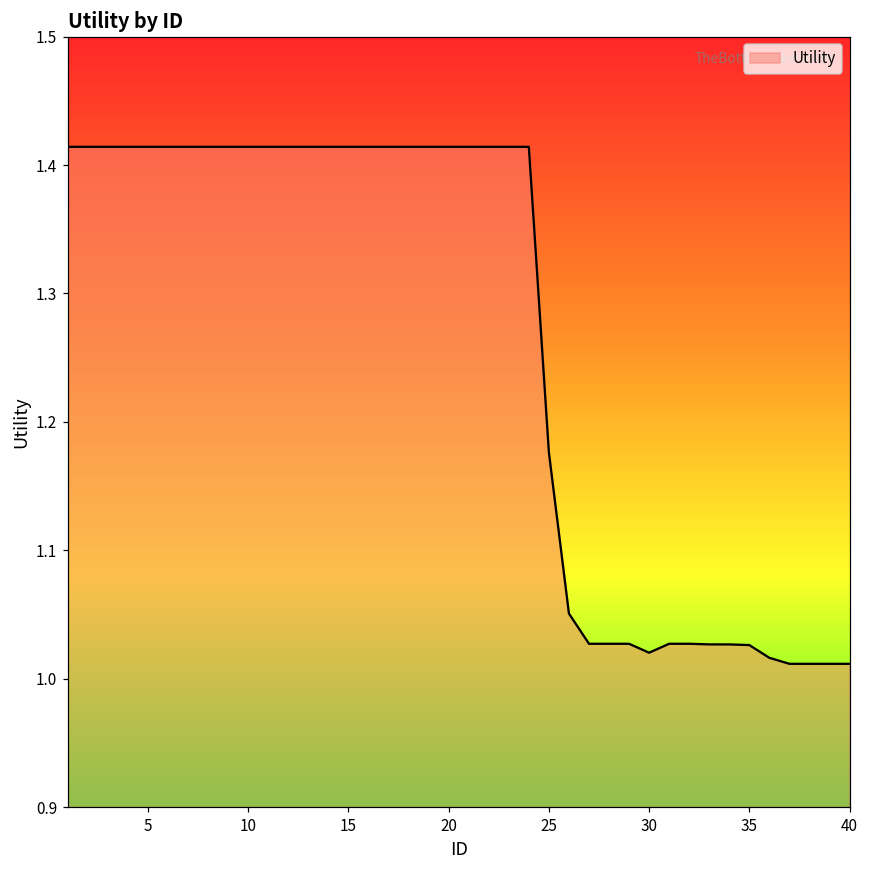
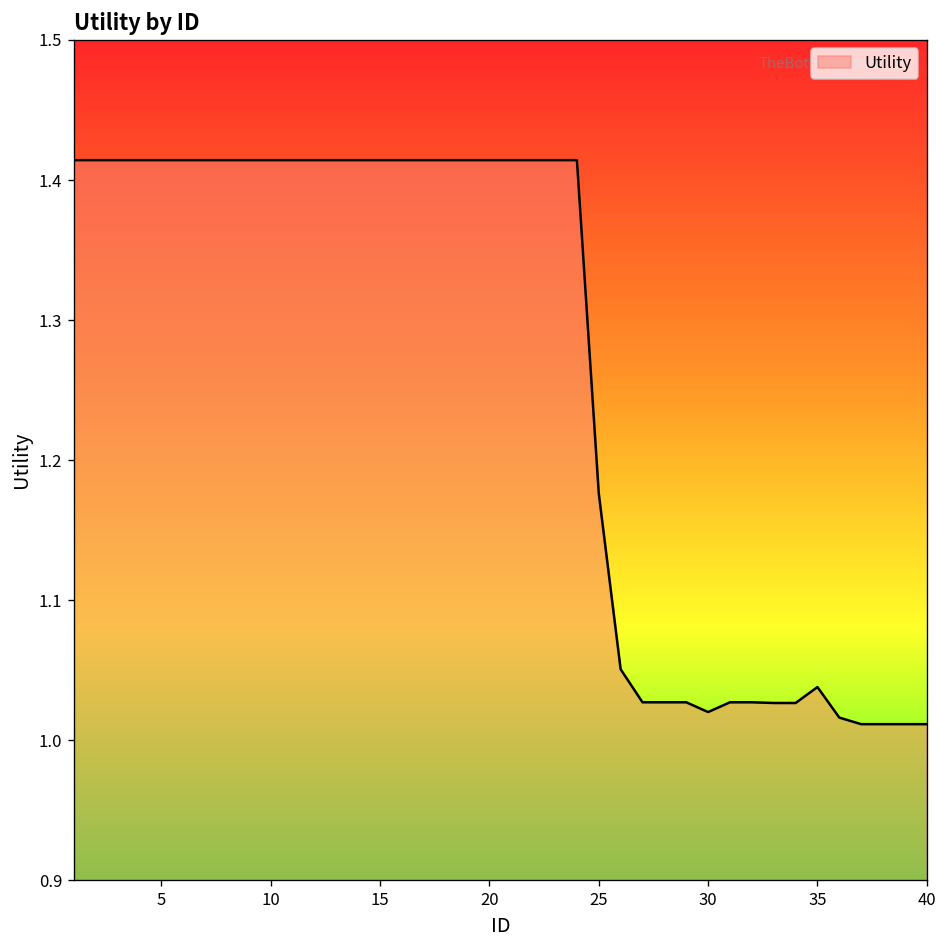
  {
    "5": 1.414,
    "10": 1.414,
    "15": 1.414,
    "20": 1.414,
    "25": 1.176,
    "30": 1.020,
-   "35": 1.026,
+   "35": 1.038,
    "40": 1.012
  }
